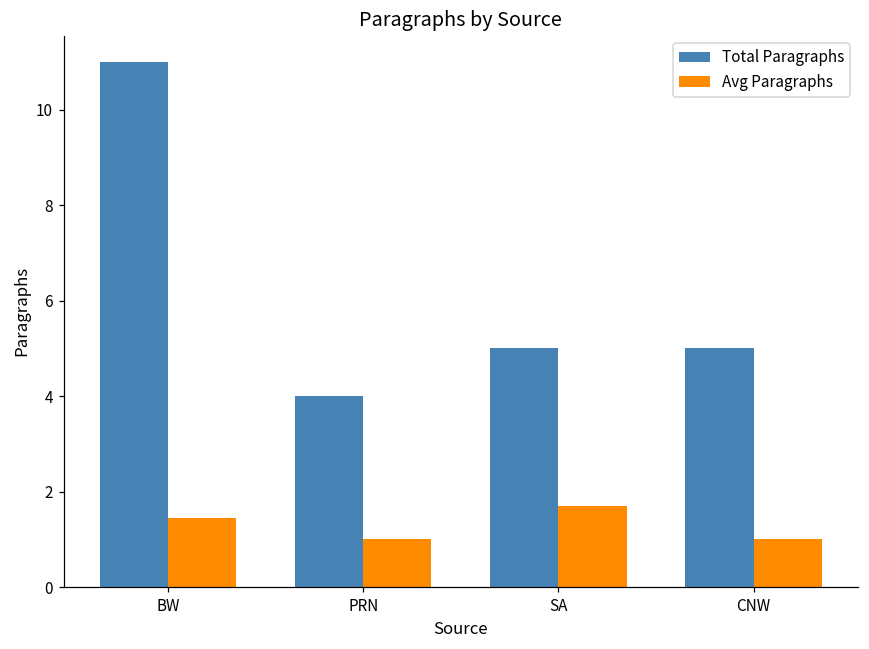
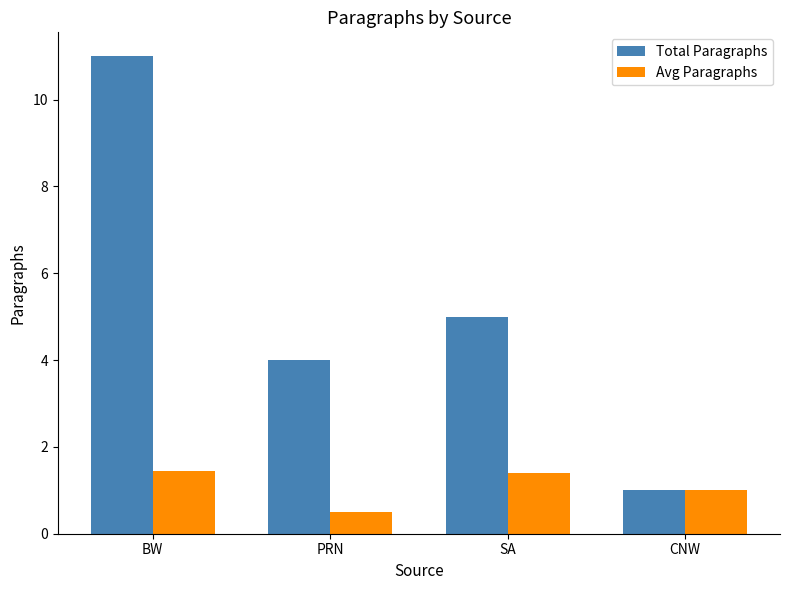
  {
    "Total Paragraphs": {
      "BW": 11,
      "PRN": 4,
      "SA": 5,
-     "CNW": 5
+     "CNW": 1
    },
    "Avg Paragraphs": {
      "BW": 1.5,
-     "PRN": 1.0,
-     "SA": 1.7,
+     "PRN": 0.5,
+     "SA": 1.4,
      "CNW": 1.0
    }
  }
